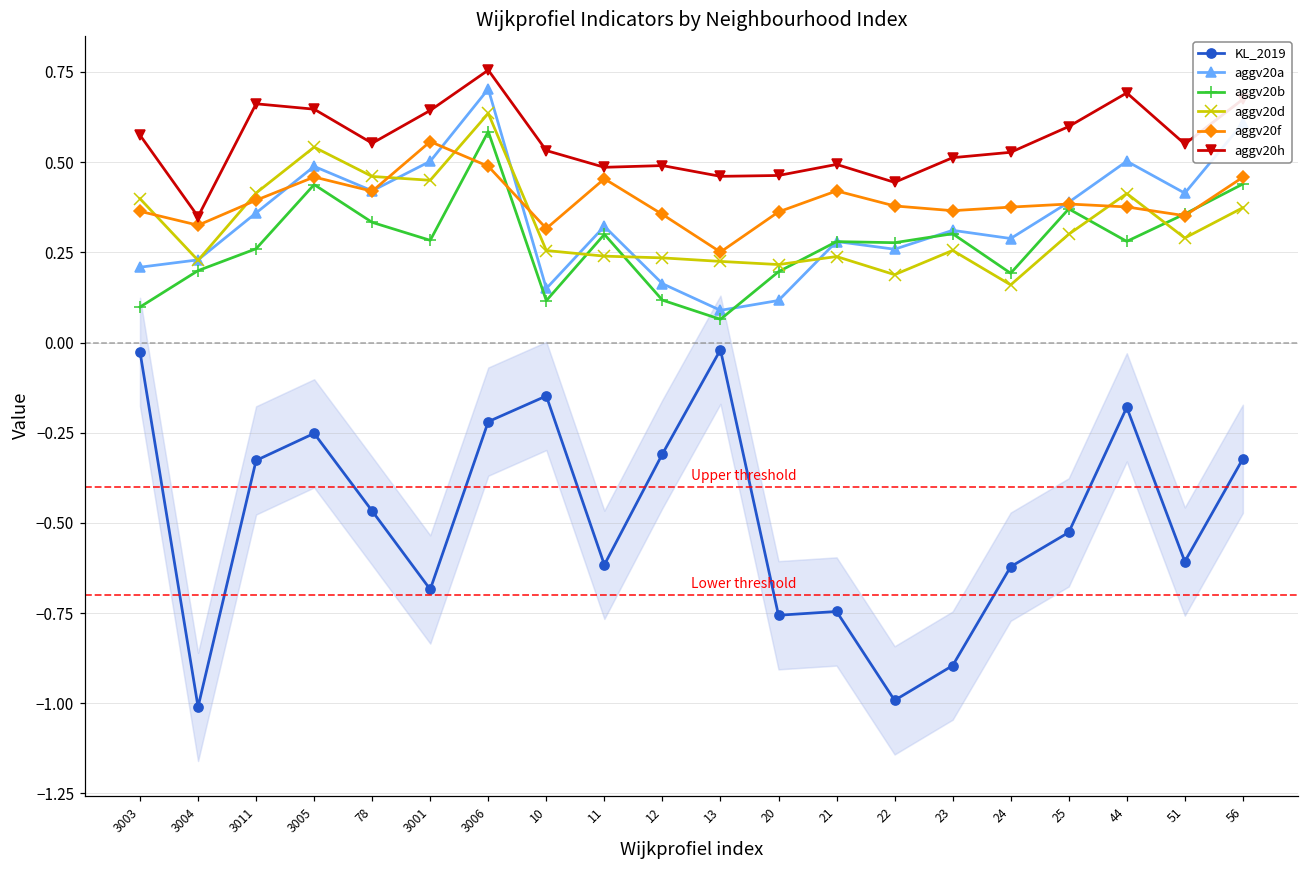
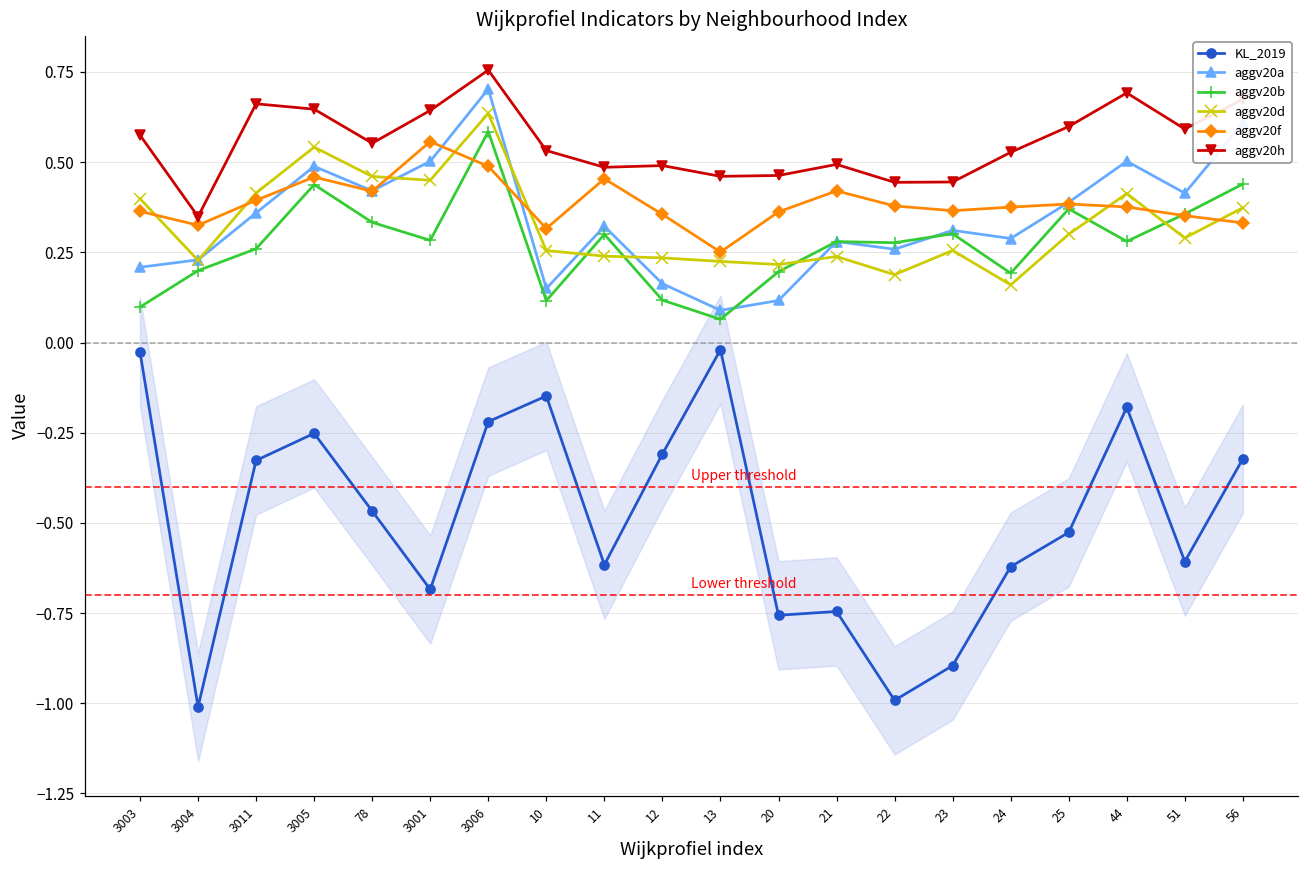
  {
    "KL_2019": {
      "3003": -0.03,
      "3004": -1.01,
      "3011": -0.33,
      "3005": -0.25,
      "78": -0.47,
      "3001": -0.68,
      "3006": -0.22,
      "10": -0.15,
      "11": -0.62,
      "12": -0.31,
      "13": -0.02,
      "20": -0.76,
      "21": -0.75,
      "22": -0.99,
      "23": -0.90,
      "24": -0.62,
      "25": -0.53,
      "44": -0.18,
      "51": -0.61,
      "56": -0.32
    },
    "aggv20a": {
      "3003": 0.21,
      "3011": 0.36,
      "3005": 0.49,
      "3001": 0.50,
      "3006": 0.70,
      "10": 0.15,
      "11": 0.32,
      "12": 0.16,
      "13": 0.09,
      "20": 0.12,
      "22": 0.26,
      "23": 0.31,
      "24": 0.29,
      "44": 0.50,
      "51": 0.41
    },
    "aggv20b": {
      "3003": 0.10,
      "3004": 0.20,
      "3011": 0.26,
      "3005": 0.44,
      "78": 0.33,
      "3001": 0.28,
      "3006": 0.58,
      "10": 0.12,
      "11": 0.30,
      "12": 0.12,
      "13": 0.06,
      "20": 0.20,
      "22": 0.28,
      "23": 0.30,
      "24": 0.19,
      "25": 0.37,
      "44": 0.28,
      "56": 0.44
    },
    "aggv20d": {
      "3003": 0.40,
      "3011": 0.41,
      "3005": 0.54,
      "78": 0.46,
      "3001": 0.45,
      "3006": 0.64,
      "10": 0.25,
      "11": 0.24,
      "12": 0.23,
      "13": 0.22,
      "20": 0.22,
      "21": 0.24,
      "22": 0.19,
      "23": 0.26,
      "24": 0.16,
      "25": 0.30,
      "44": 0.41,
      "51": 0.29,
      "56": 0.37
    },
    "aggv20f": {
      "3003": 0.36,
      "3004": 0.33,
      "3011": 0.39,
      "3005": 0.46,
      "3001": 0.56,
      "3006": 0.49,
      "10": 0.32,
      "11": 0.45,
      "12": 0.36,
      "13": 0.25,
      "20": 0.36,
      "21": 0.42,
      "22": 0.38,
      "23": 0.37,
      "24": 0.38,
      "44": 0.38,
-     "56": 0.46
+     "56": 0.33
    },
    "aggv20h": {
      "3003": 0.57,
      "3004": 0.35,
      "3011": 0.66,
      "3005": 0.65,
      "78": 0.55,
      "3001": 0.64,
      "3006": 0.76,
      "10": 0.53,
      "11": 0.49,
      "12": 0.49,
      "13": 0.46,
      "20": 0.46,
      "21": 0.49,
      "22": 0.44,
-     "23": 0.51,
+     "23": 0.45,
      "24": 0.53,
      "25": 0.60,
      "44": 0.69,
-     "51": 0.55
+     "51": 0.59
    }
  }
